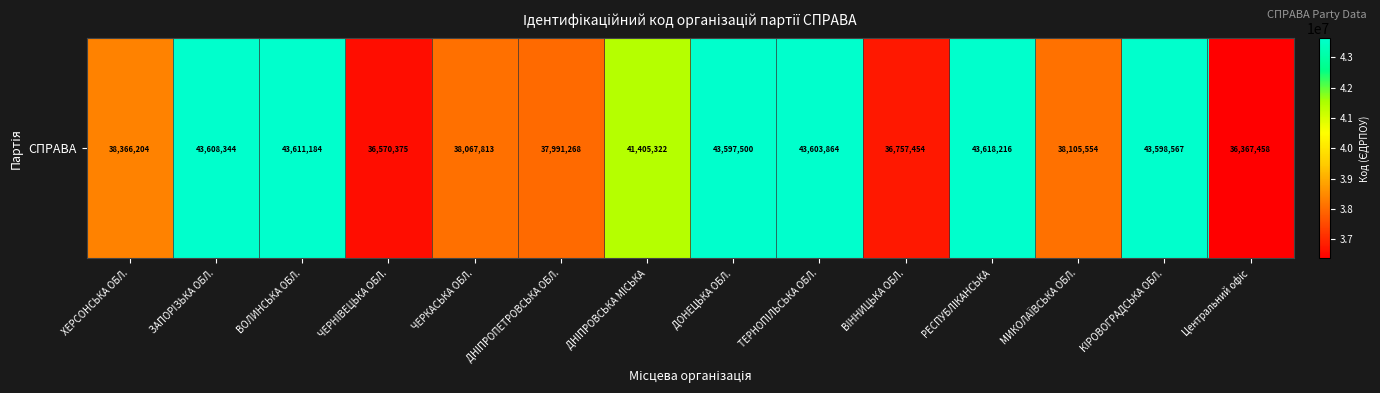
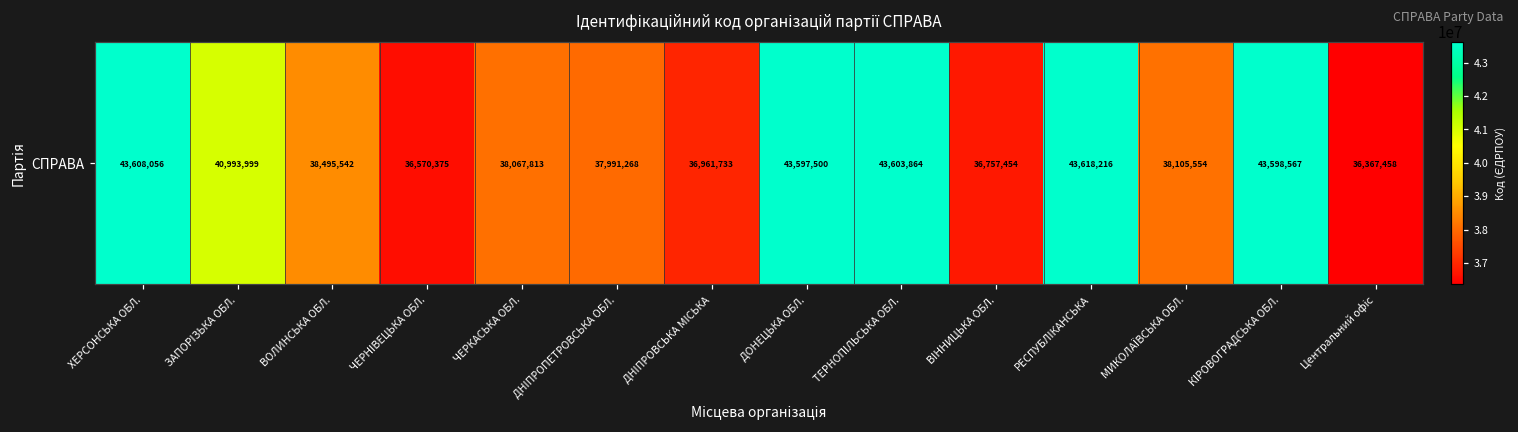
  {
    "СПРАВА": {
-     "ХЕРСОНСЬКА ОБЛ.": "38,366,204",
-     "ЗАПОРІЗЬКА ОБЛ.": "43,608,344",
-     "ВОЛИНСЬКА ОБЛ.": "43,611,184",
+     "ХЕРСОНСЬКА ОБЛ.": "43,608,056",
+     "ЗАПОРІЗЬКА ОБЛ.": "40,993,999",
+     "ВОЛИНСЬКА ОБЛ.": "38,495,542",
      "ЧЕРНІВЕЦЬКА ОБЛ.": "36,570,375",
      "ЧЕРКАСЬКА ОБЛ.": "38,067,813",
      "ДНІПРОПЕТРОВСЬКА ОБЛ.": "37,991,268",
-     "ДНІПРОВСЬКА МІСЬКА": "41,405,322",
+     "ДНІПРОВСЬКА МІСЬКА": "36,961,733",
      "ДОНЕЦЬКА ОБЛ.": "43,597,500",
      "ТЕРНОПІЛЬСЬКА ОБЛ.": "43,603,864",
      "ВІННИЦЬКА ОБЛ.": "36,757,454",
      "РЕСПУБЛІКАНСЬКА": "43,618,216",
      "МИКОЛАЇВСЬКА ОБЛ.": "38,105,554",
      "КІРОВОГРАДСЬКА ОБЛ.": "43,598,567",
      "Центральний офіс": "36,367,458"
    }
  }
